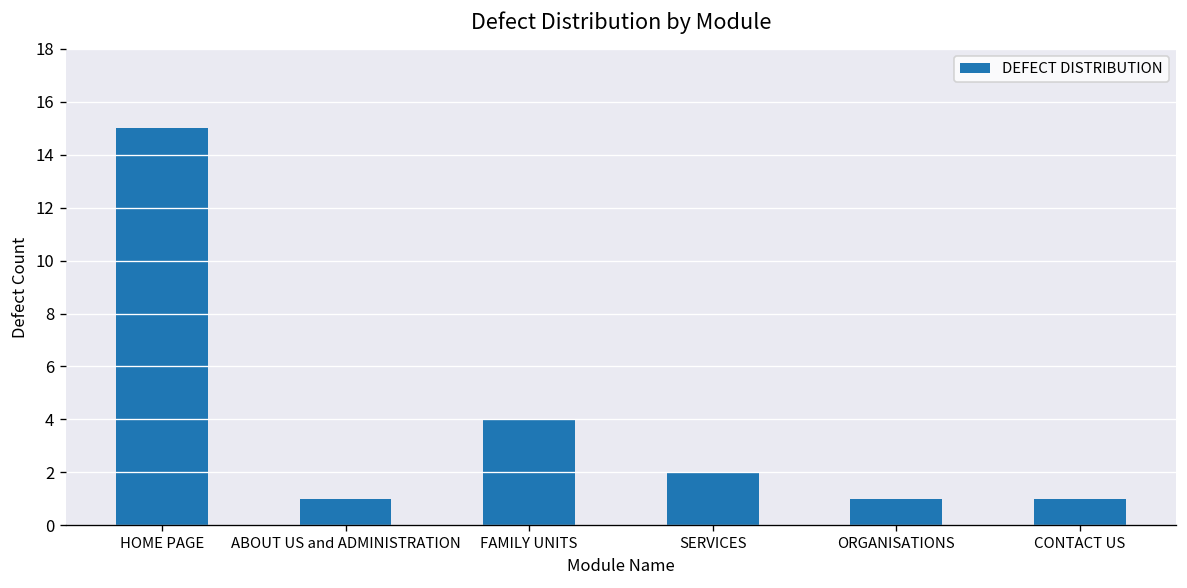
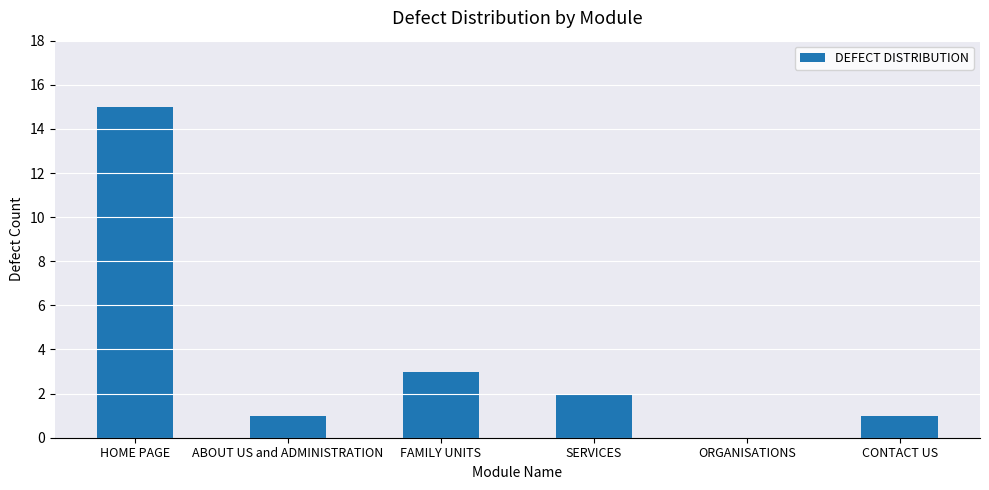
  {
    "HOME PAGE": 15,
    "ABOUT US and ADMINISTRATION": 1,
-   "FAMILY UNITS": 4,
+   "FAMILY UNITS": 3,
    "SERVICES": 2,
-   "ORGANISATIONS": 1,
+   "ORGANISATIONS": 0,
    "CONTACT US": 1
  }
